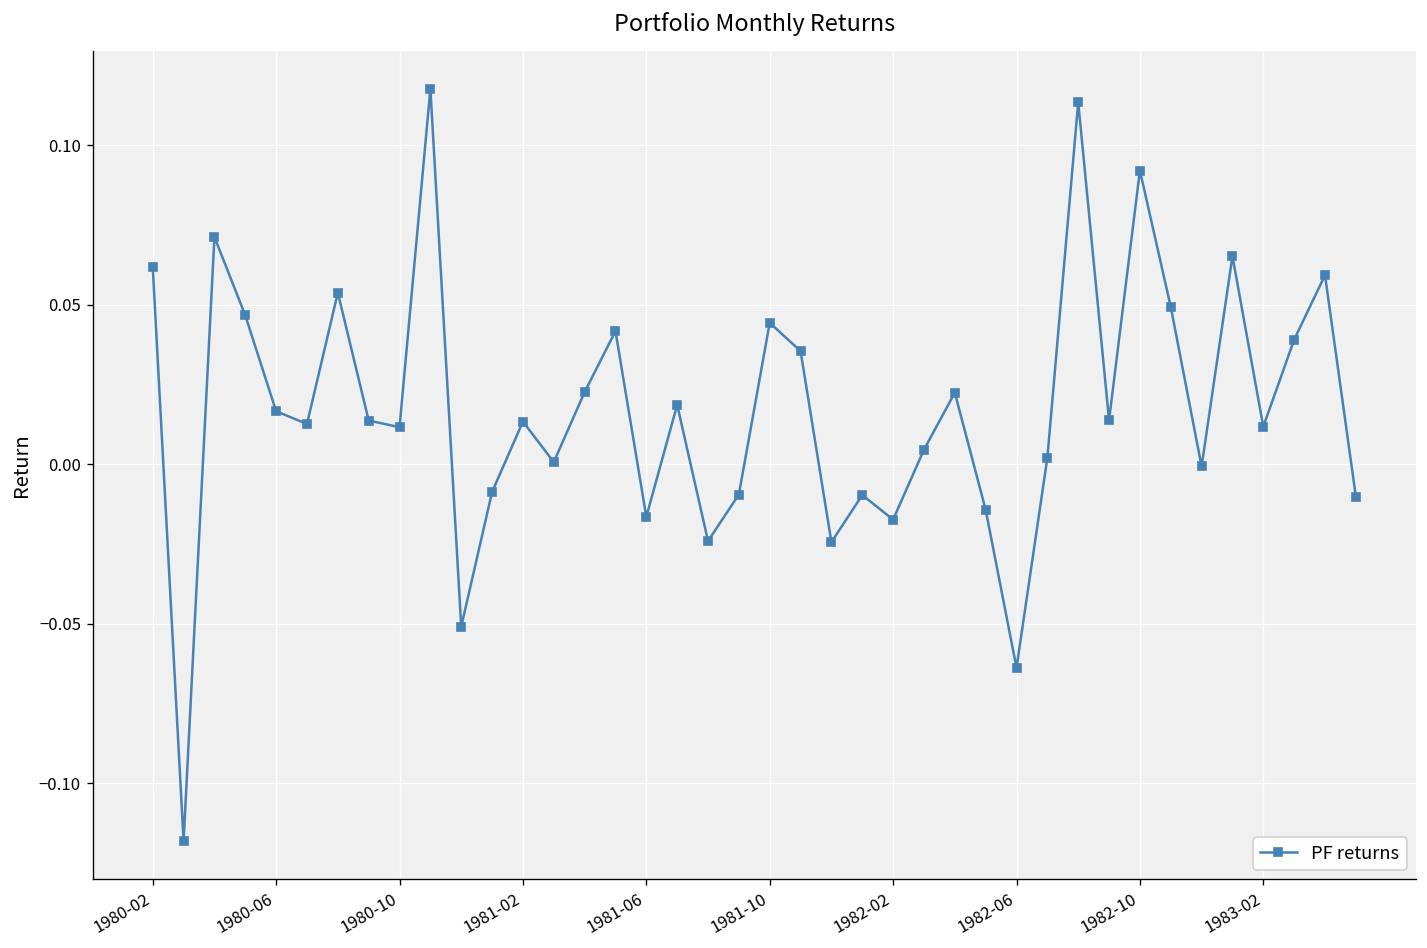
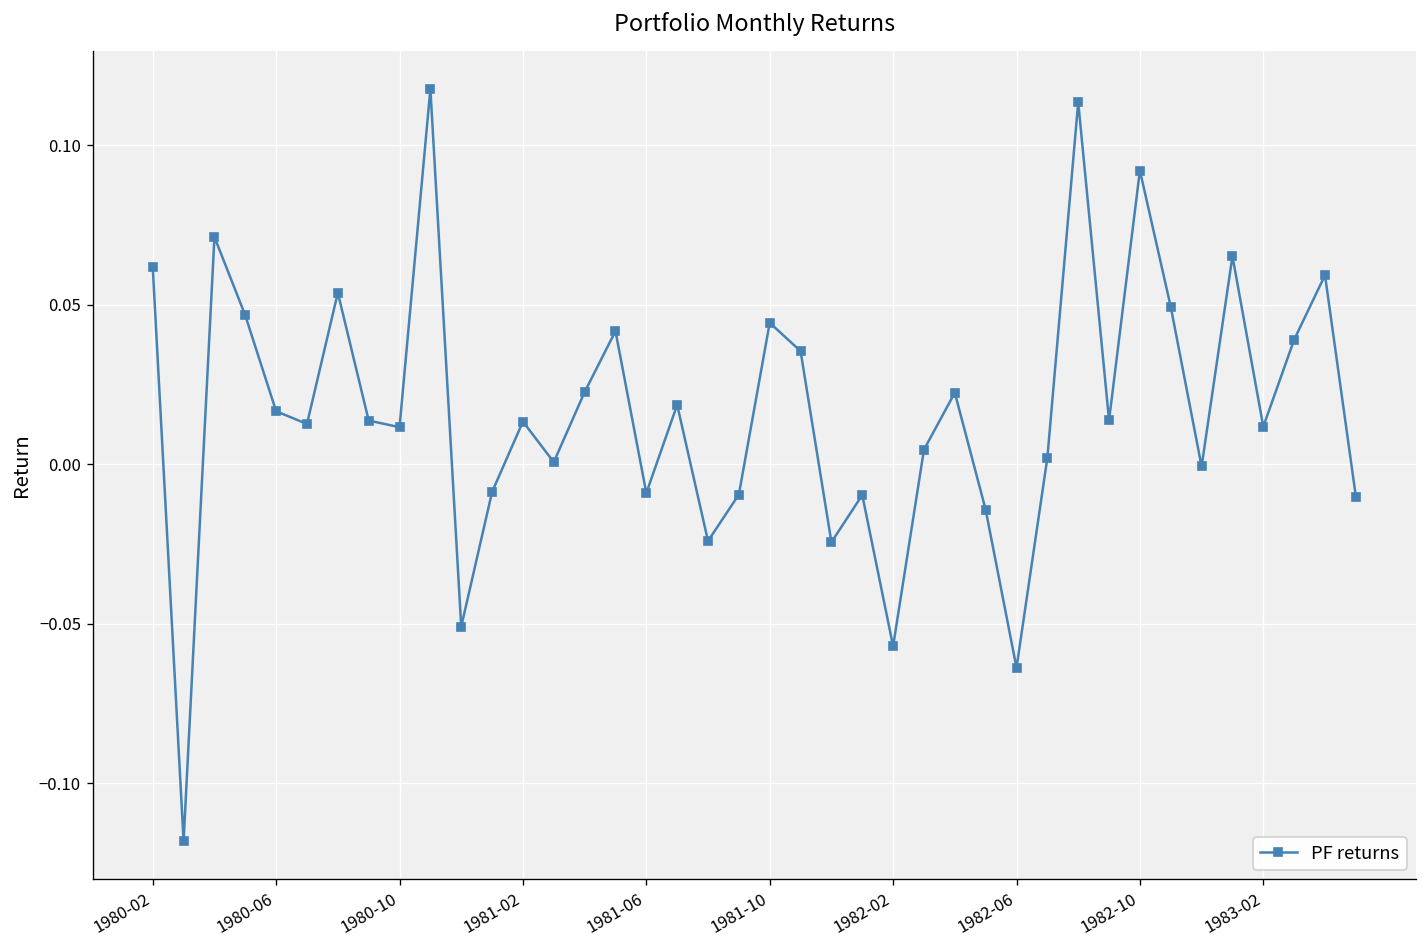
  {
    "1980-02": 0.062,
    "1980-06": 0.017,
    "1980-10": 0.012,
    "1981-02": 0.013,
-   "1981-06": -0.016,
+   "1981-06": -0.009,
    "1981-10": 0.044,
-   "1982-02": -0.017,
+   "1982-02": -0.057,
    "1982-06": -0.064,
    "1982-10": 0.092,
    "1983-02": 0.012
  }
